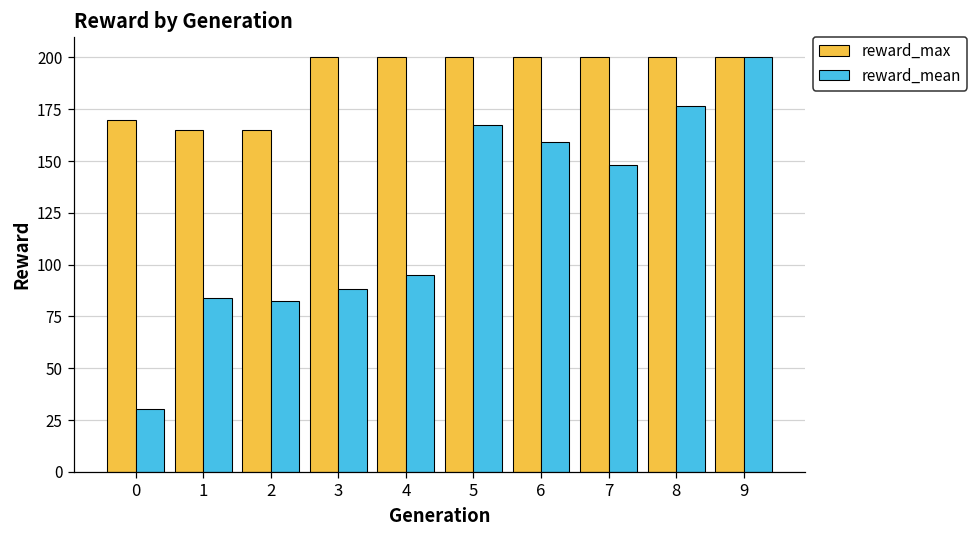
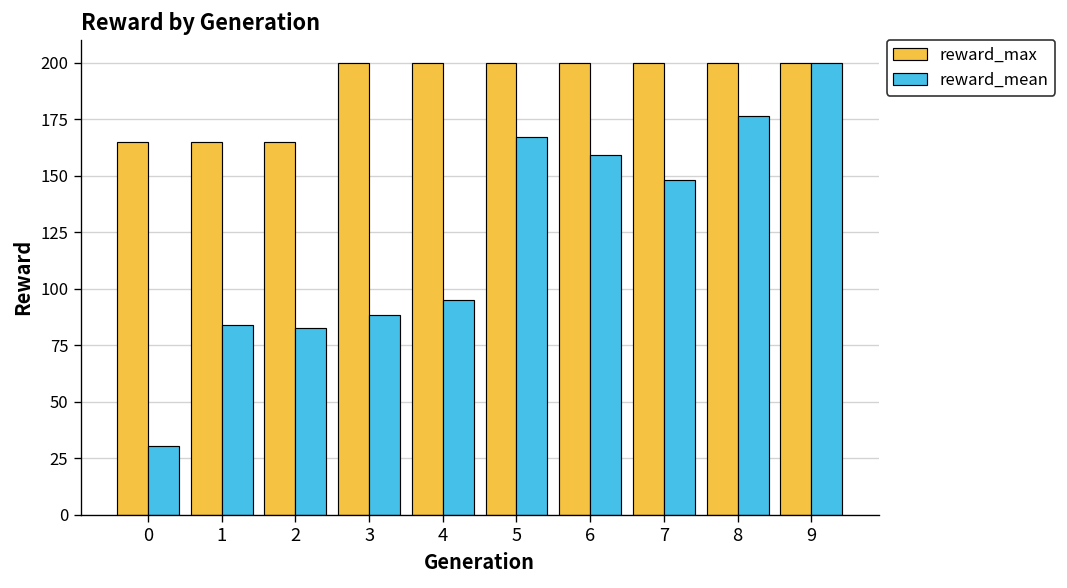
  {
    "reward_max": {
-     "0": 170,
+     "0": 165,
      "1": 165,
      "2": 165,
      "3": 200,
      "4": 200,
      "5": 200,
      "6": 200,
      "7": 200,
      "8": 200,
      "9": 200
    },
    "reward_mean": {
      "0": 30,
      "1": 84,
      "2": 83,
      "3": 88,
      "4": 95,
      "5": 167,
      "6": 159,
      "7": 148,
      "8": 176,
      "9": 200
    }
  }
